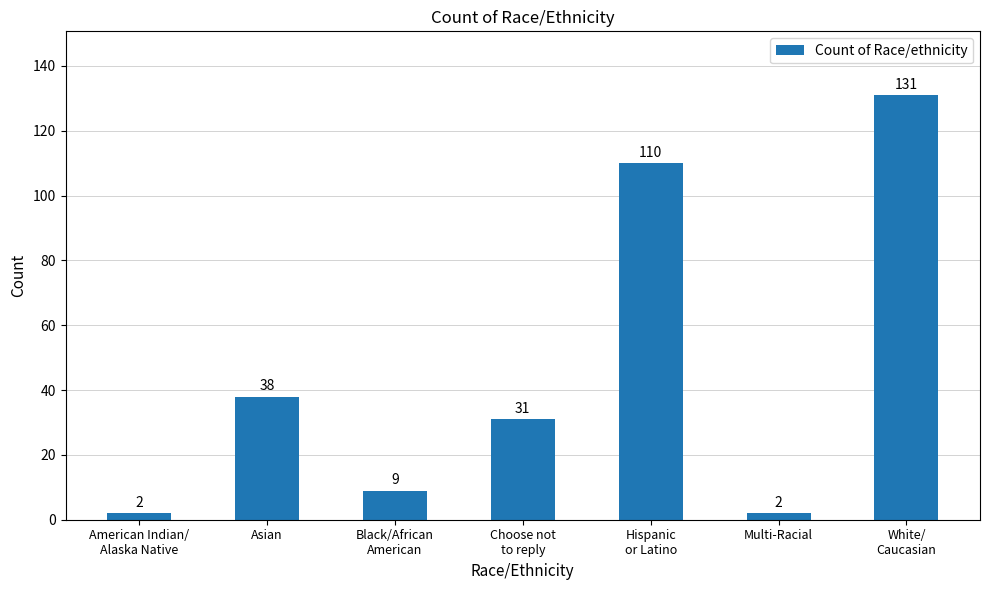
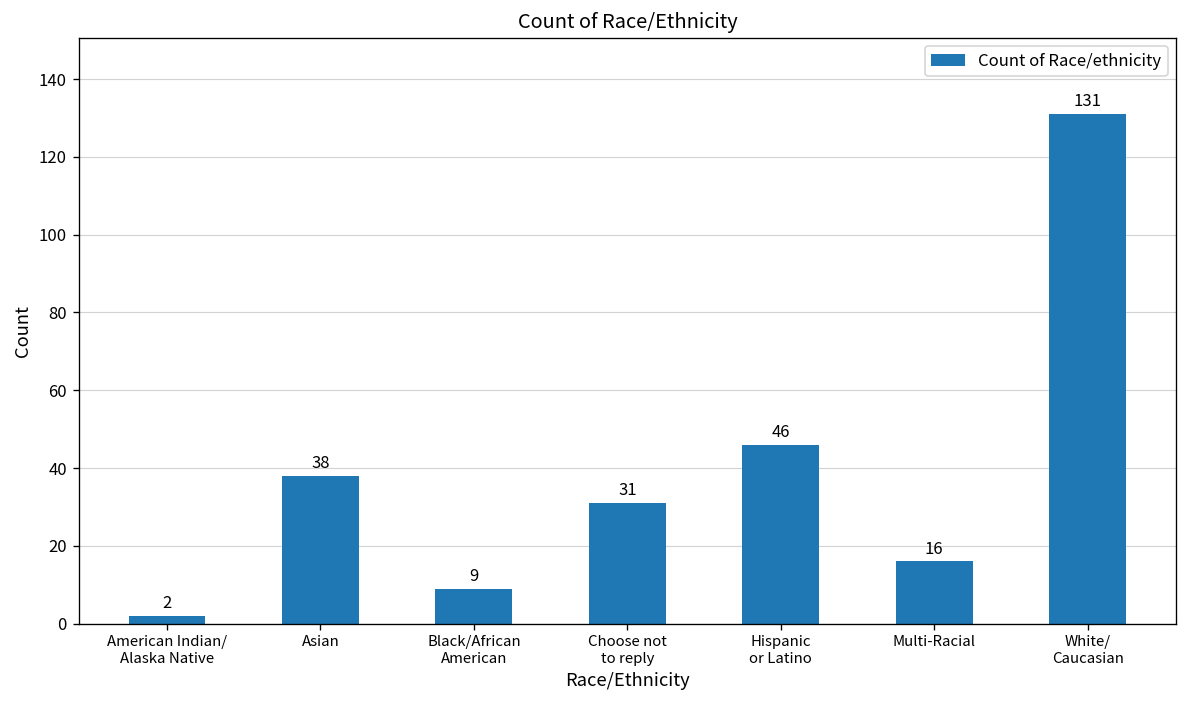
  {
    "American Indian/ Alaska Native": 2,
    "Asian": 38,
    "Black/African American": 9,
    "Choose not to reply": 31,
-   "Hispanic or Latino": 110,
-   "Multi-Racial": 2,
+   "Hispanic or Latino": 46,
+   "Multi-Racial": 16,
    "White/ Caucasian": 131
  }
